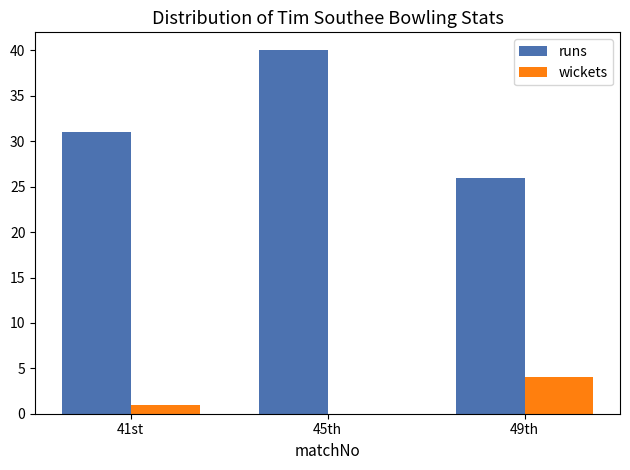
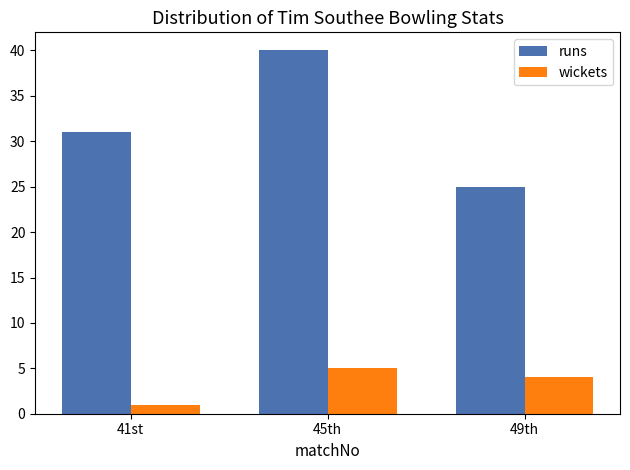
  {
    "runs": {
      "41st": 31,
      "45th": 40,
-     "49th": 26
+     "49th": 25
    },
    "wickets": {
      "41st": 1,
-     "45th": 0,
+     "45th": 5,
      "49th": 4
    }
  }
